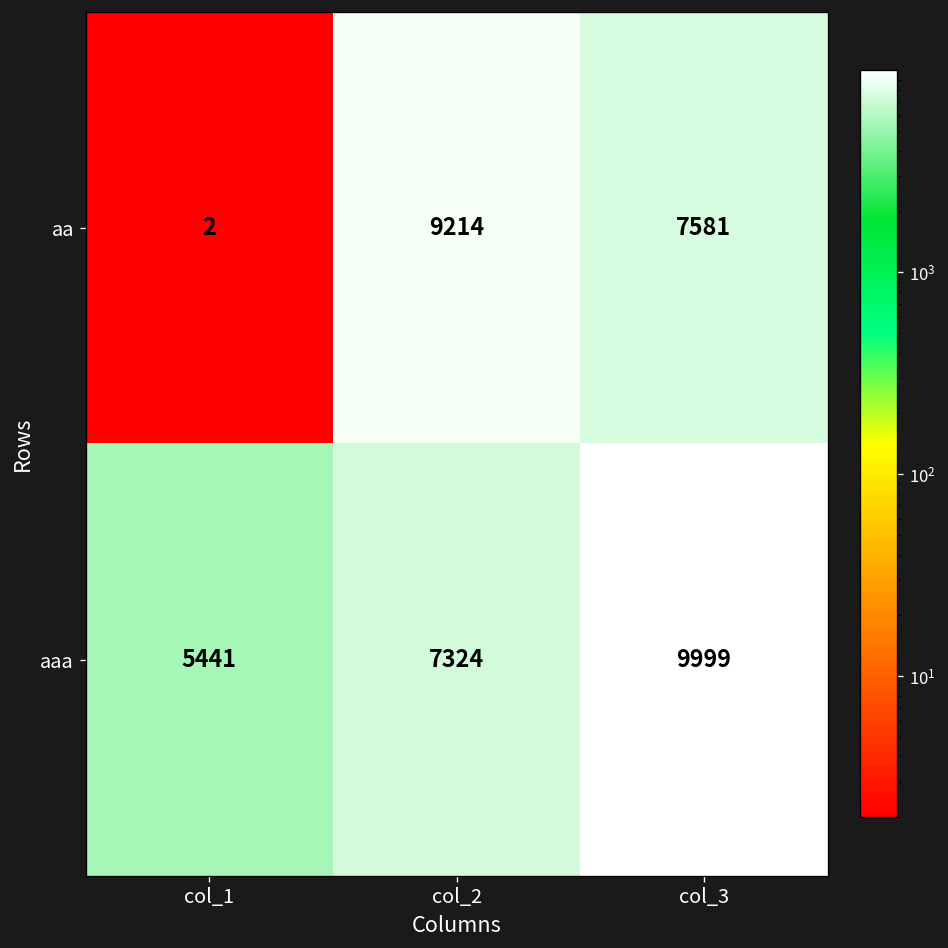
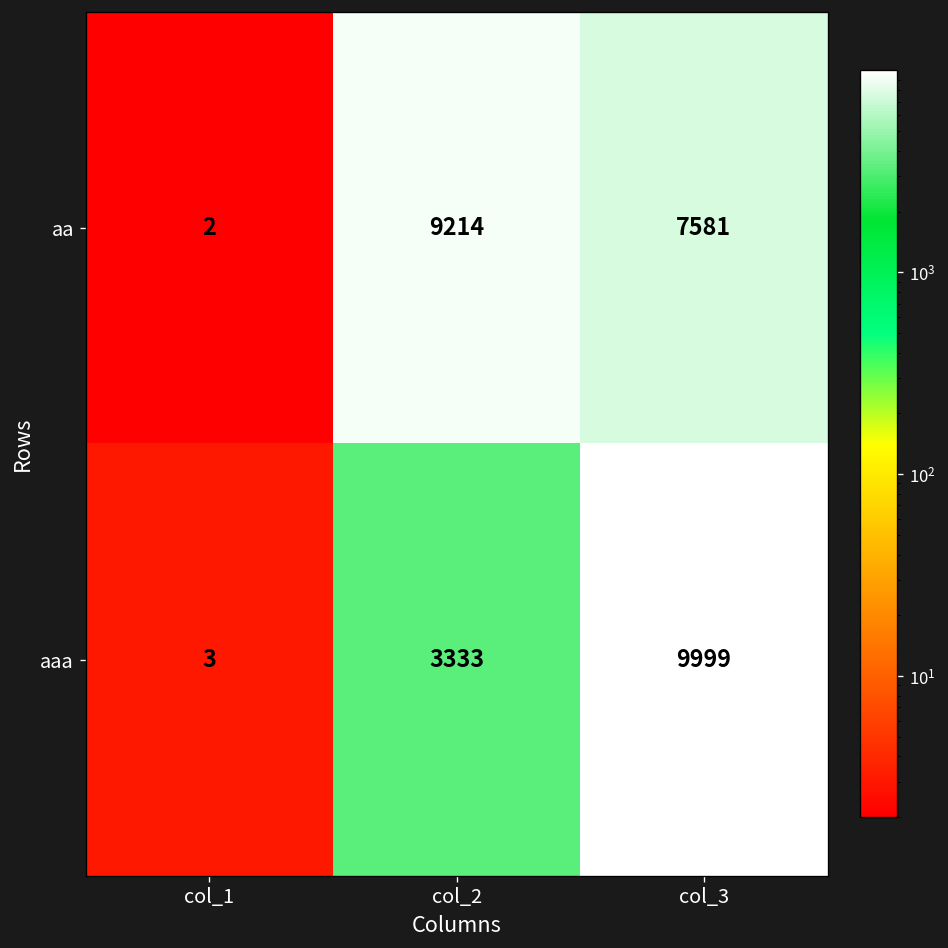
  {
    "aa": {
      "col_1": 2,
      "col_2": 9214,
      "col_3": 7581
    },
    "aaa": {
-     "col_1": 5441,
-     "col_2": 7324,
+     "col_1": 3,
+     "col_2": 3333,
      "col_3": 9999
    }
  }
